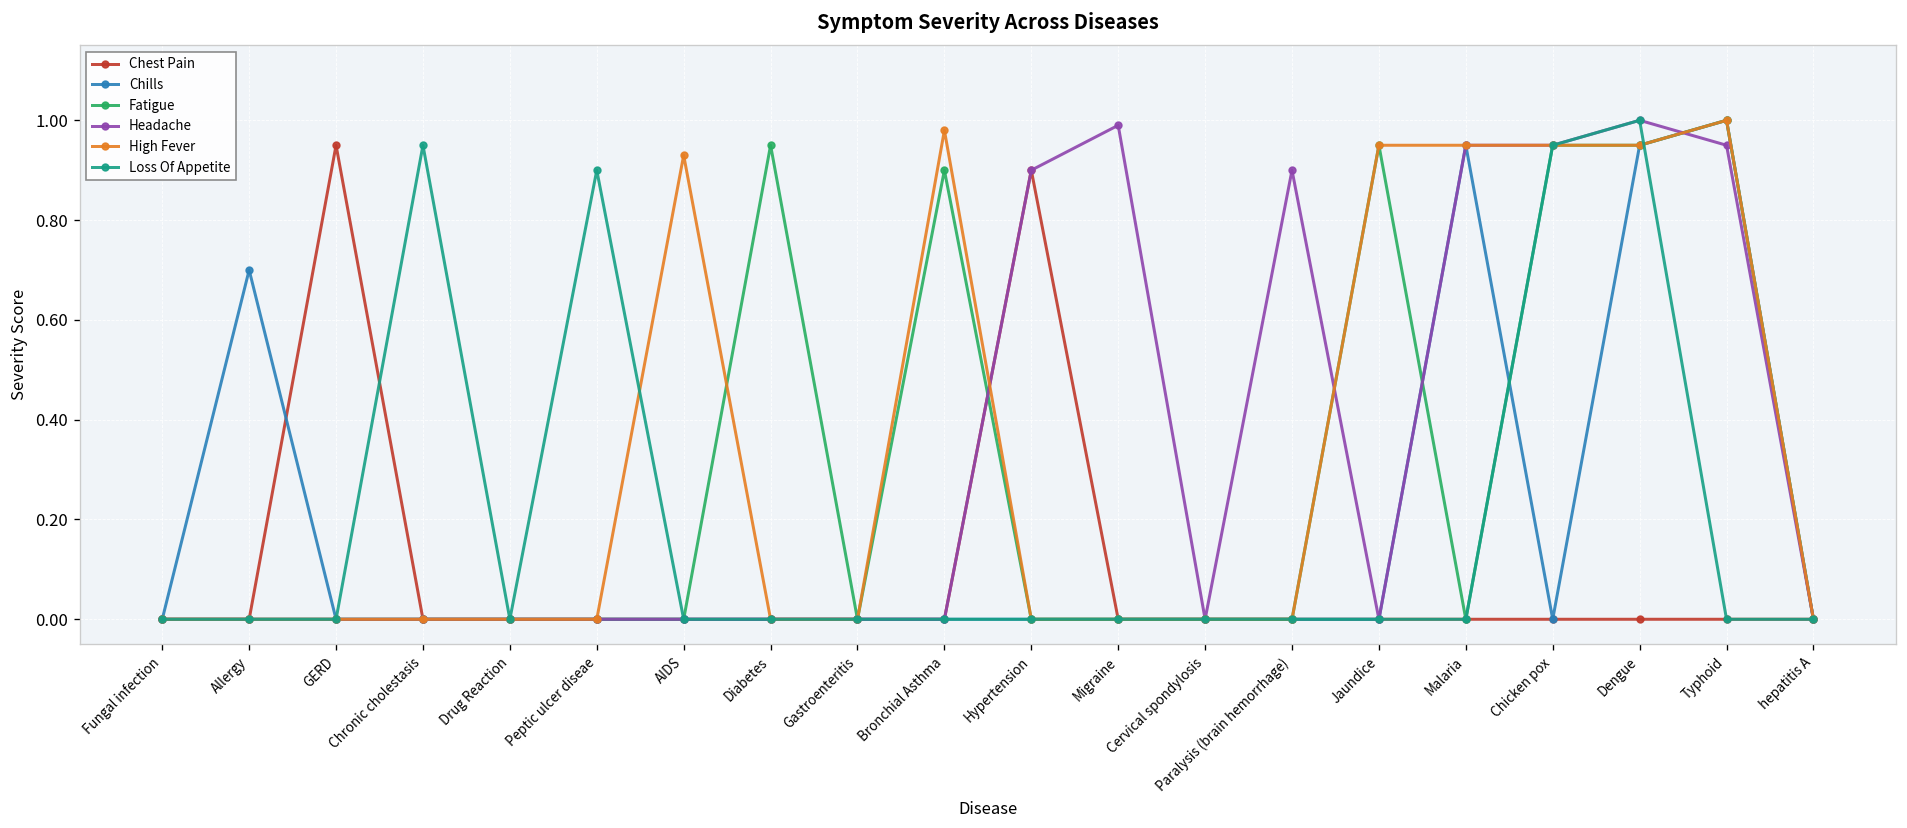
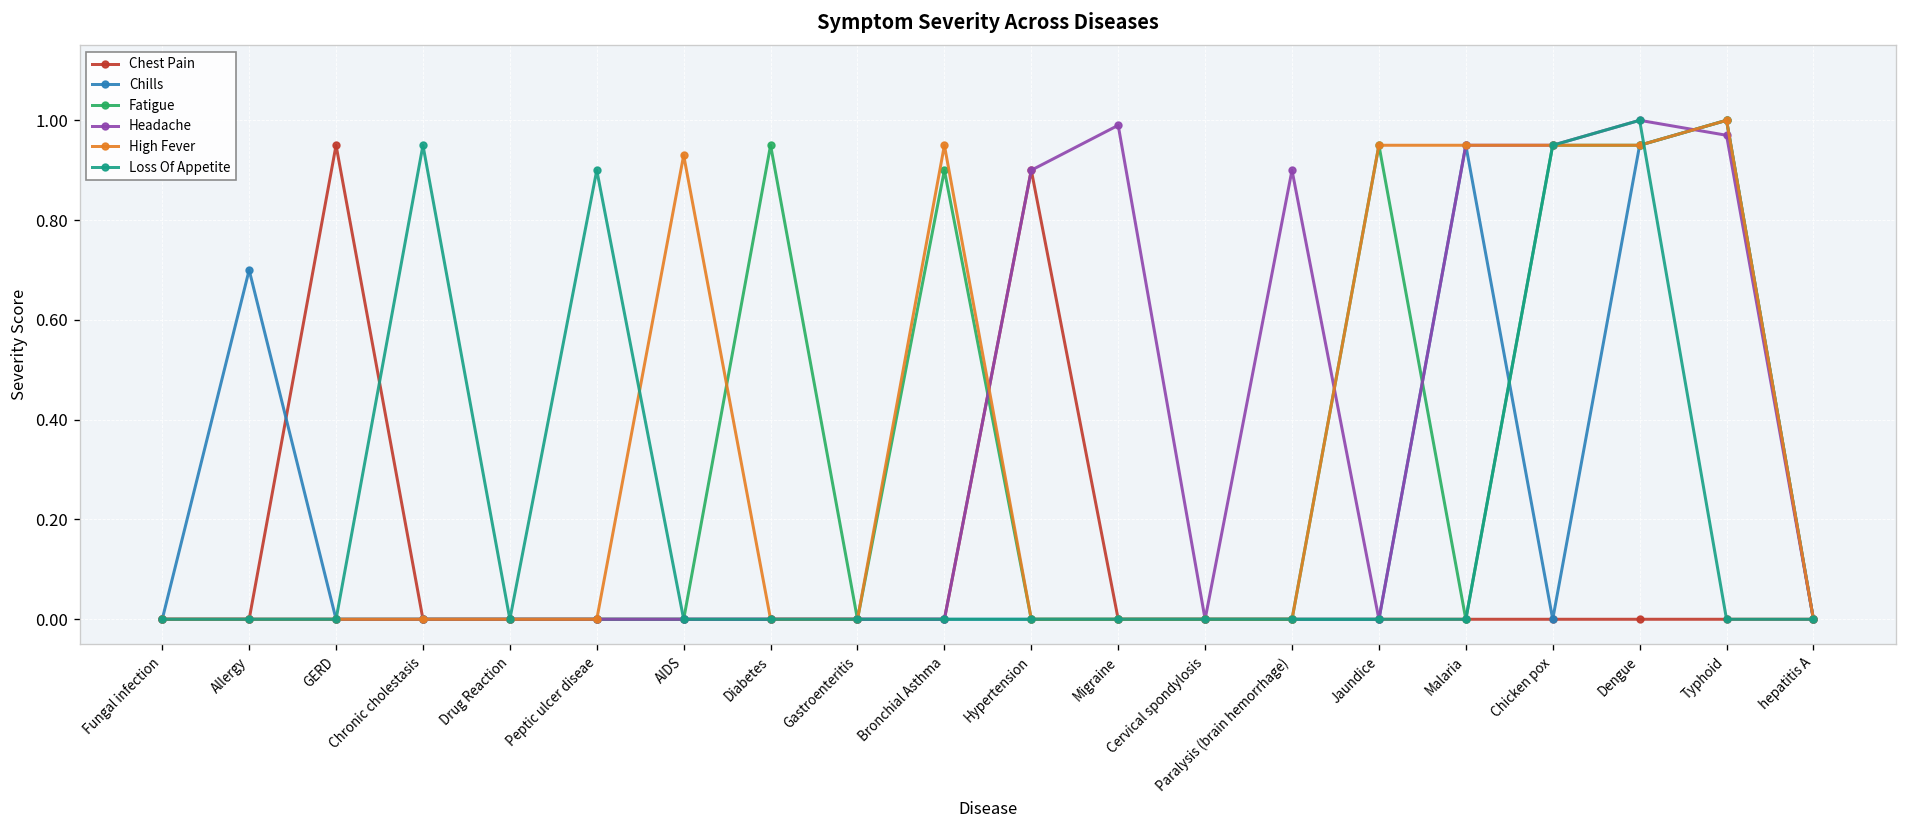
  {
    "Chest Pain": {
      "GERD": 0.95,
      "Dengue": 0.00
    },
    "Chills": {
      "Allergy": 0.70
    },
    "Headache": {
      "Migraine": 0.99,
      "Paralysis (brain hemorrhage)": 0.90,
-     "Typhoid": 0.95
+     "Typhoid": 0.97
    },
    "High Fever": {
      "AIDS": 0.93,
-     "Bronchial Asthma": 0.98
+     "Bronchial Asthma": 0.95
    }
  }
